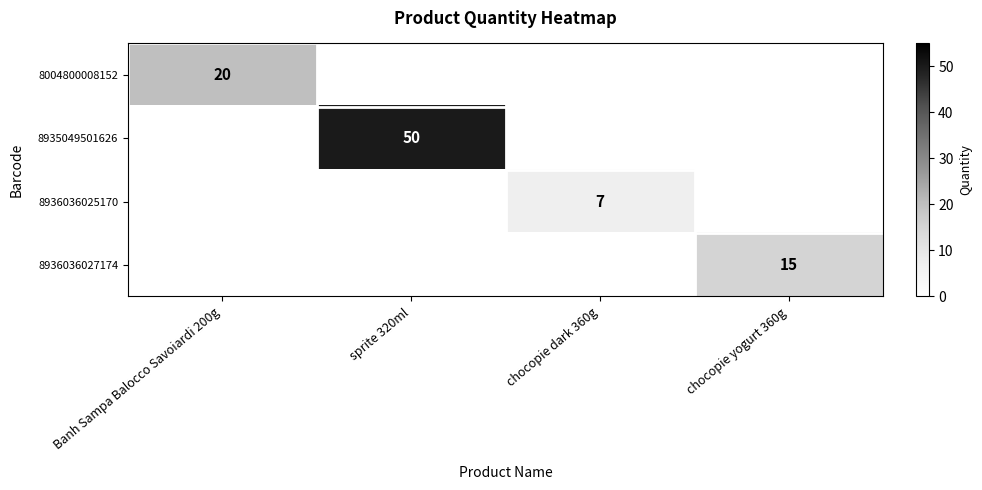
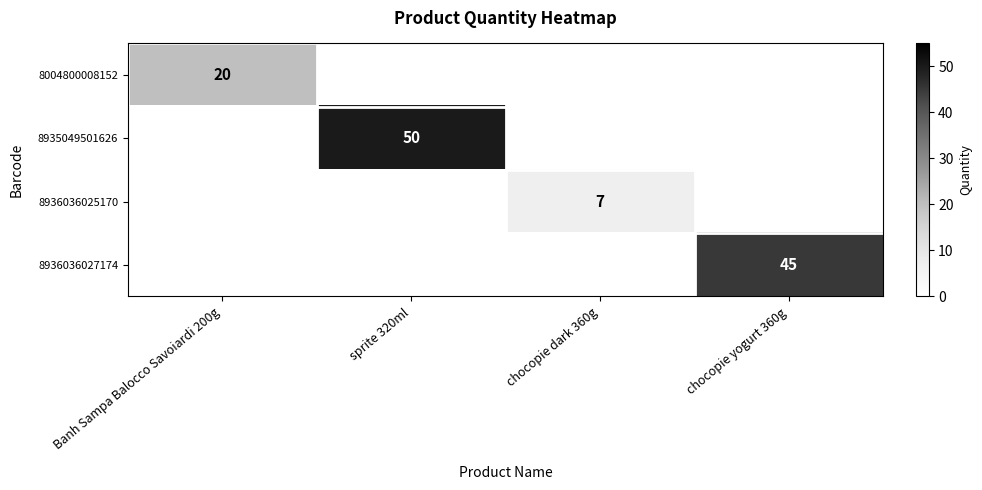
  {
    "8004800008152": {
      "Banh Sampa Balocco Savoiardi 200g": 20
    },
    "8935049501626": {
      "sprite 320ml": 50
    },
    "8936036025170": {
      "chocopie dark 360g": 7
    },
    "8936036027174": {
-     "chocopie yogurt 360g": 15
+     "chocopie yogurt 360g": 45
    }
  }
